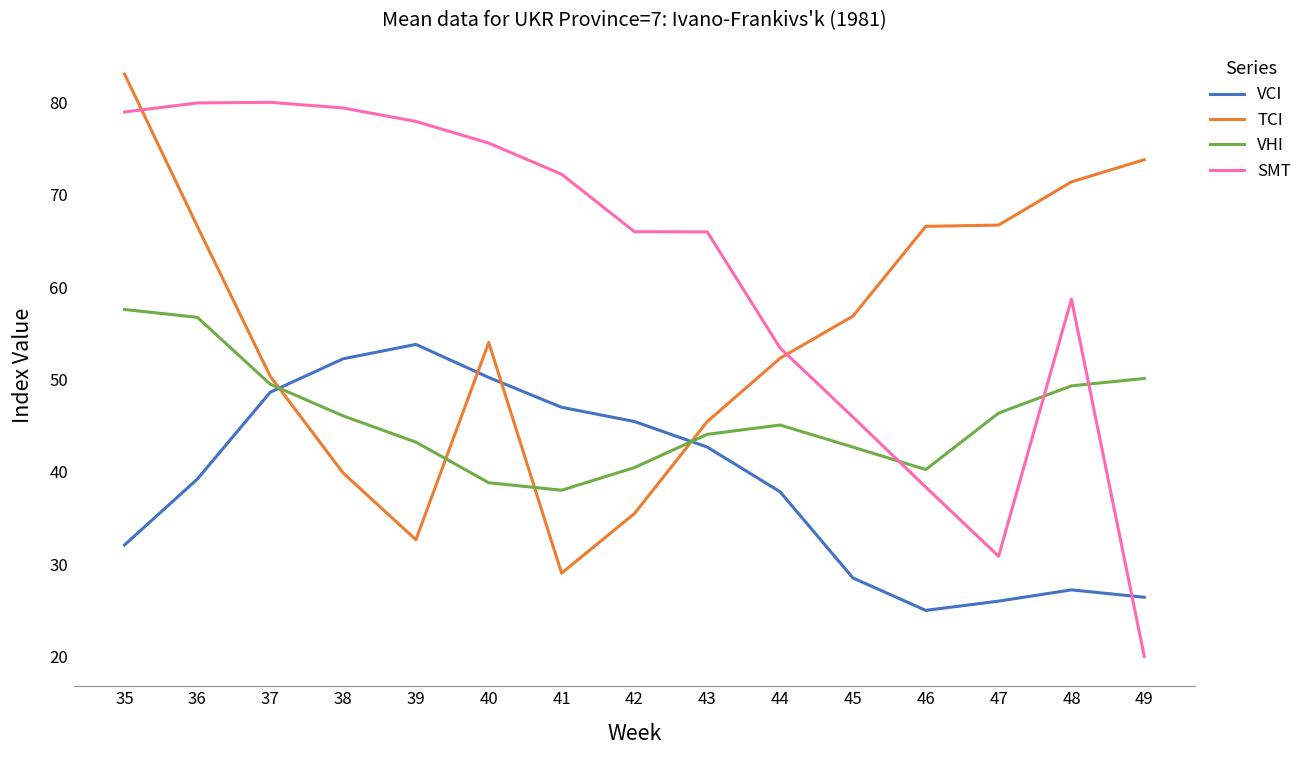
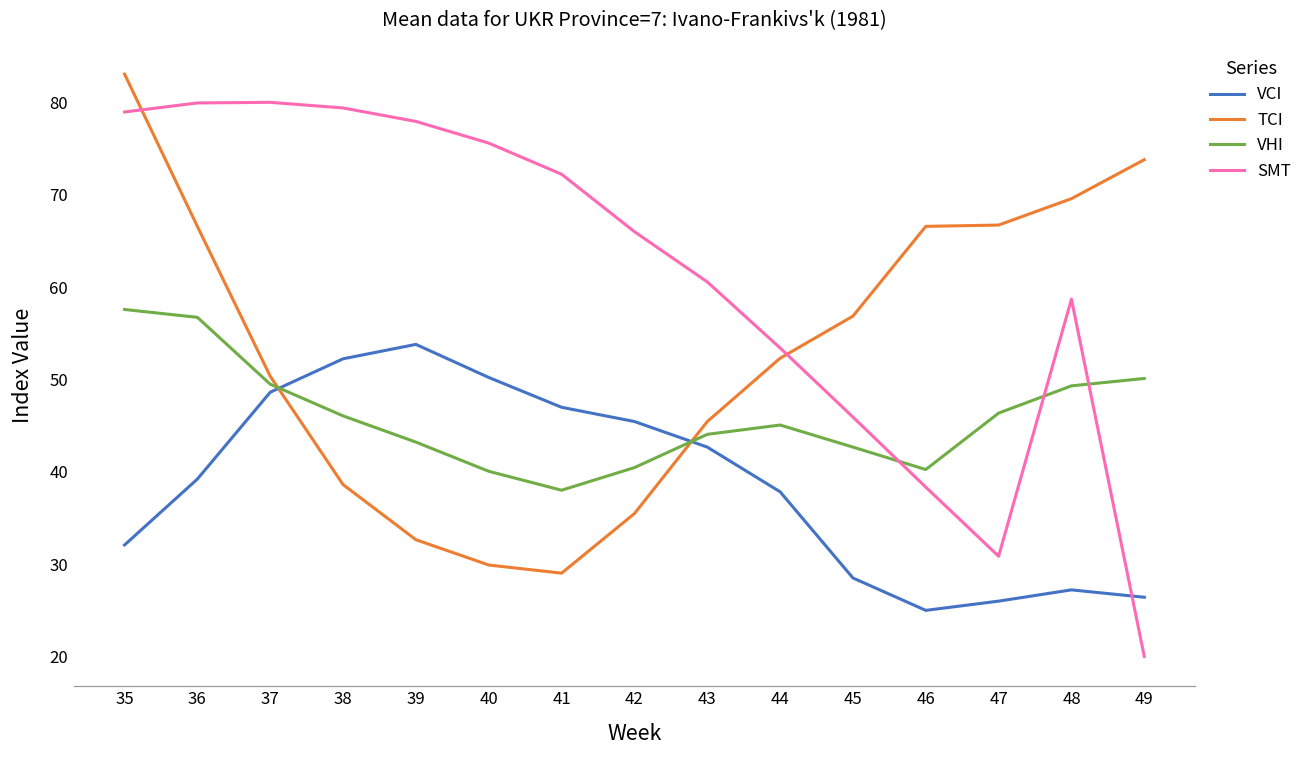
  {
    "VCI": {
      "35": 32,
      "36": 39,
      "37": 49,
      "38": 52,
      "39": 54,
      "40": 50,
      "41": 47,
      "42": 45,
      "43": 43,
      "44": 38,
      "45": 29,
      "46": 25,
      "47": 26,
      "48": 27,
      "49": 26
    },
    "TCI": {
      "35": 83,
      "36": 67,
      "37": 50,
-     "38": 40,
+     "38": 39,
      "39": 33,
-     "40": 54,
+     "40": 30,
      "41": 29,
      "42": 35,
      "43": 45,
      "44": 52,
      "45": 57,
      "46": 67,
      "47": 67,
-     "48": 71,
+     "48": 70,
      "49": 74
    },
    "VHI": {
      "35": 58,
      "36": 57,
      "37": 49,
      "38": 46,
      "39": 43,
-     "40": 39,
+     "40": 40,
      "41": 38,
      "42": 40,
      "43": 44,
      "44": 45,
      "45": 43,
      "46": 40,
      "47": 46,
      "48": 49,
      "49": 50
    },
    "SMT": {
      "35": 79,
      "36": 80,
      "37": 80,
      "38": 79,
      "39": 78,
      "40": 76,
      "41": 72,
      "42": 66,
-     "43": 66,
+     "43": 61,
      "44": 53,
      "45": 46,
      "46": 38,
      "47": 31,
      "48": 59,
      "49": 20
    }
  }
